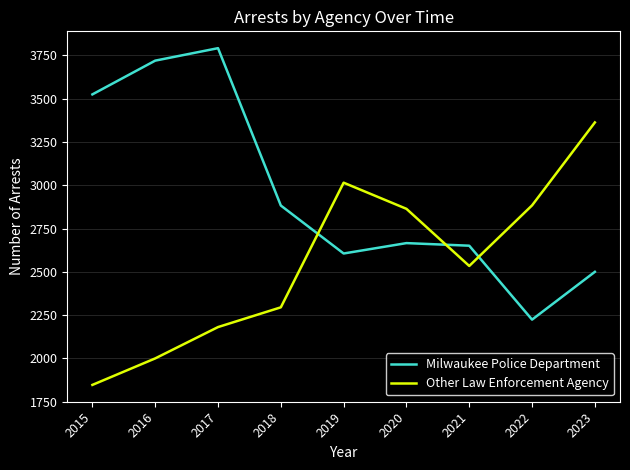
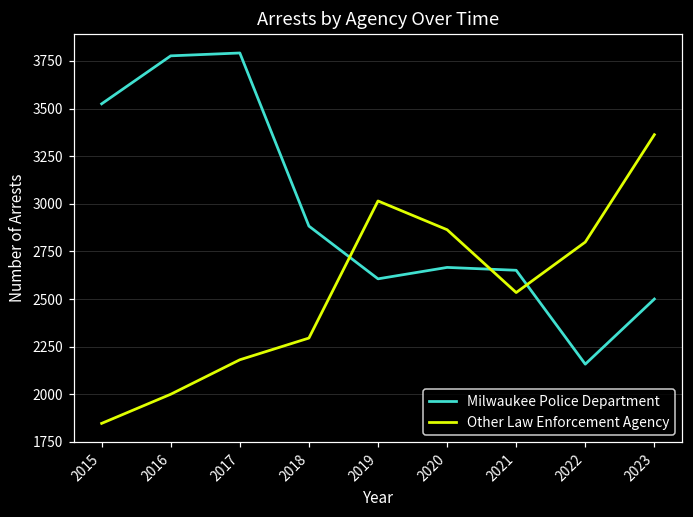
  {
    "Milwaukee Police Department": {
      "2015": 3530,
-     "2016": 3720,
+     "2016": 3780,
      "2017": 3790,
      "2018": 2880,
      "2019": 2610,
      "2020": 2670,
      "2021": 2650,
-     "2022": 2220,
+     "2022": 2160,
      "2023": 2500
    },
    "Other Law Enforcement Agency": {
      "2015": 1850,
      "2016": 2000,
      "2017": 2180,
      "2018": 2300,
      "2019": 3020,
      "2020": 2860,
      "2021": 2530,
-     "2022": 2880,
+     "2022": 2800,
      "2023": 3360
    }
  }
